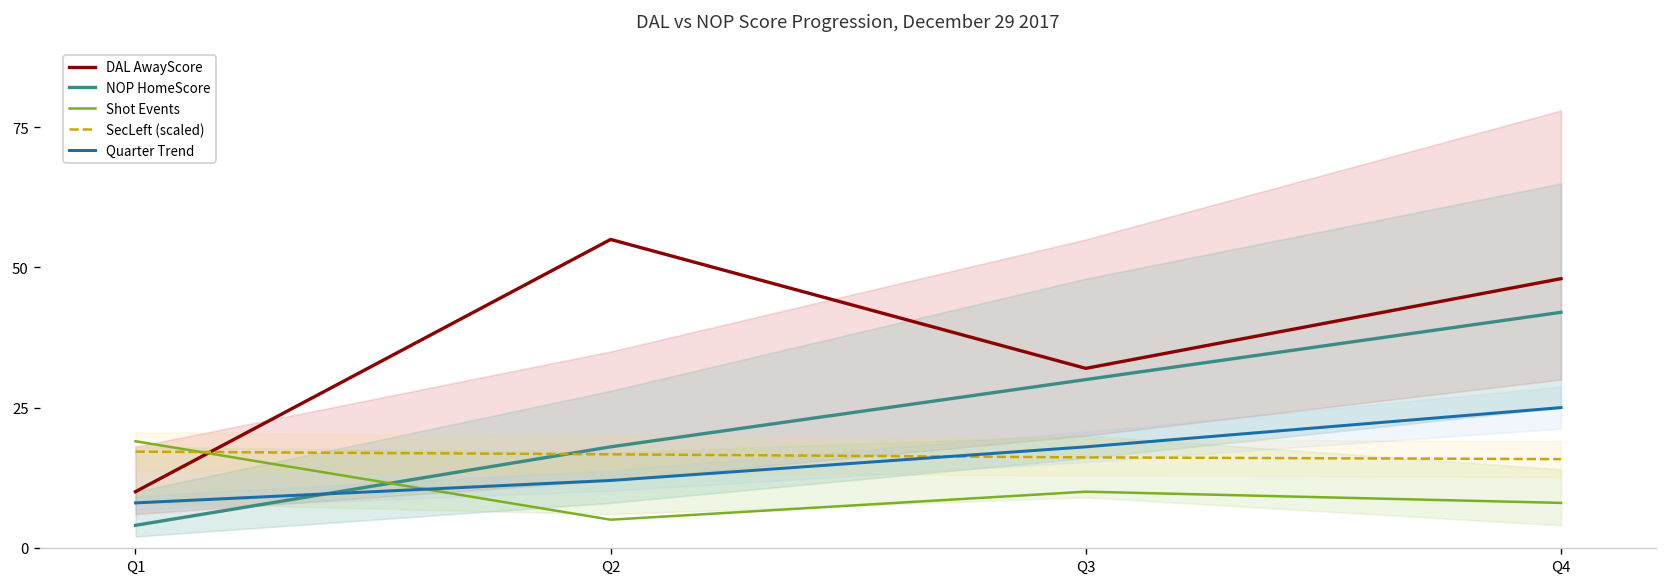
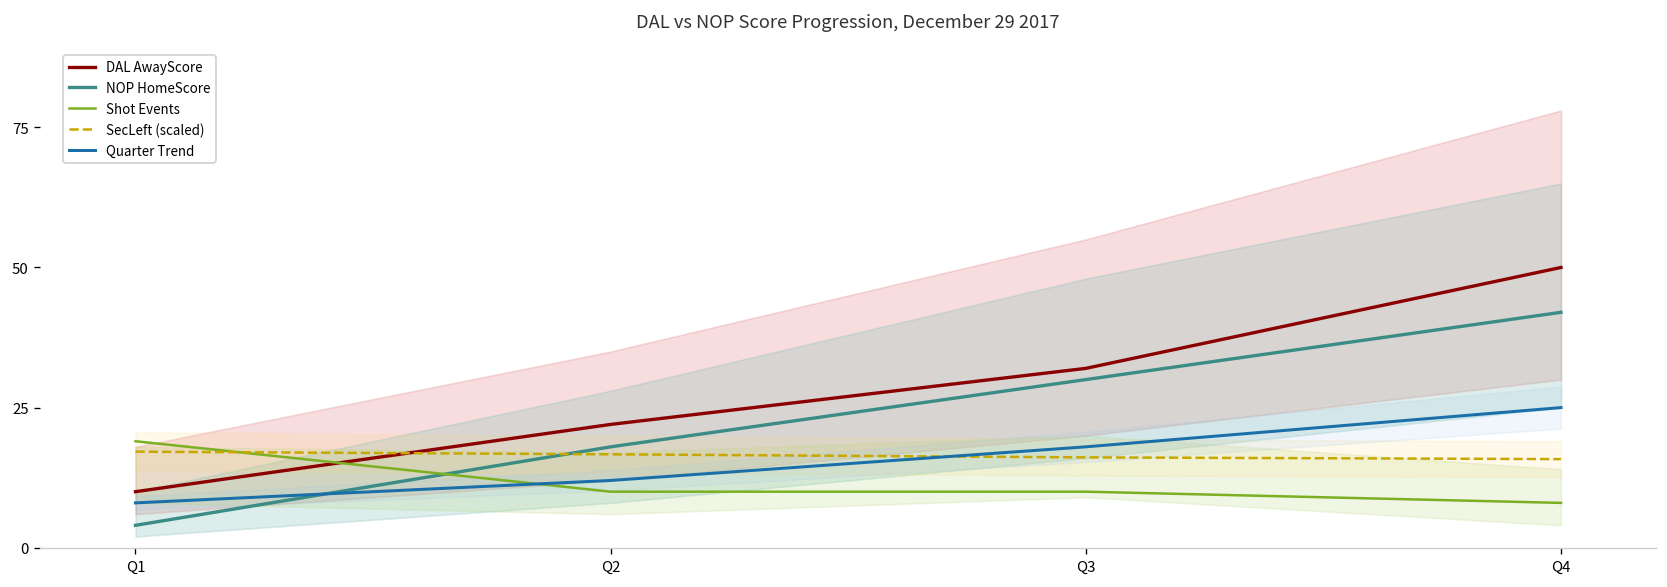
  {
    "DAL AwayScore": {
-     "Q2": 55,
+     "Q2": 22,
      "Q3": 32,
-     "Q4": 48
+     "Q4": 50
    },
    "Shot Events": {
      "Q1": 19,
-     "Q2": 5,
+     "Q2": 10,
      "Q3": 10,
      "Q4": 8
    },
    "SecLeft (scaled)": {
      "Q1": 17,
      "Q3": 16,
      "Q4": 16
    }
  }
